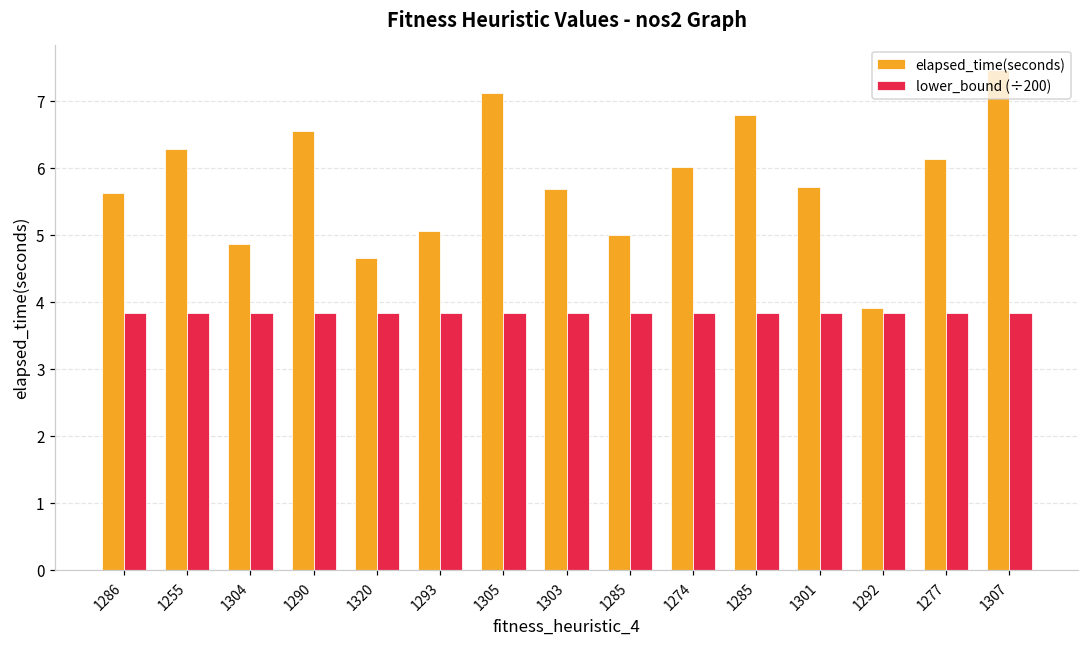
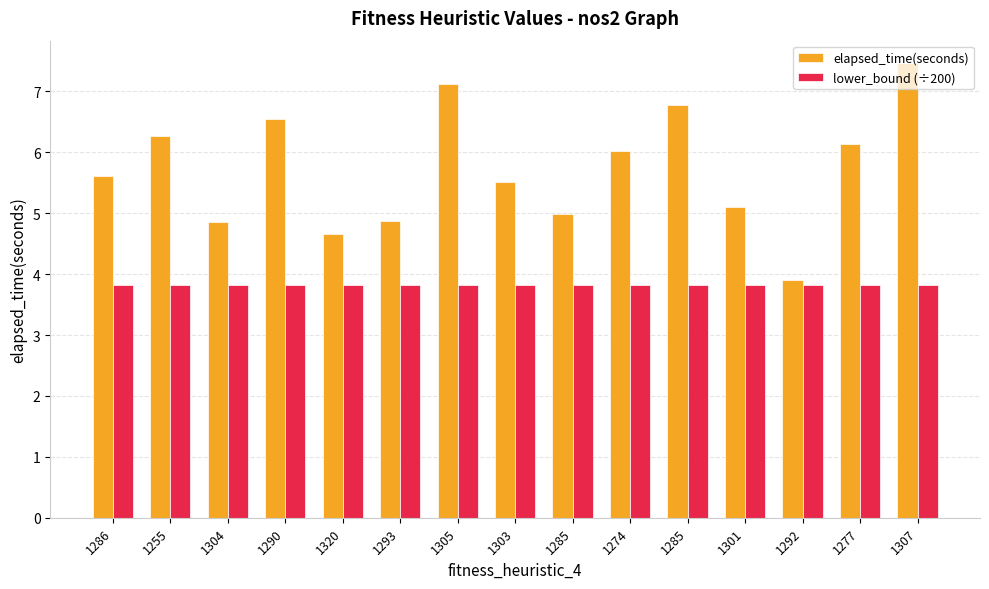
  {
    "elapsed_time(seconds)": {
      "1286": 5.6,
      "1255": 6.3,
      "1304": 4.9,
      "1290": 6.6,
      "1320": 4.7,
-     "1293": 5.0,
+     "1293": 4.9,
      "1305": 7.1,
-     "1303": 5.7,
+     "1303": 5.5,
      "1274": 6.0,
-     "1301": 5.7,
+     "1301": 5.1,
      "1292": 3.9,
      "1277": 6.1
    },
    "lower_bound (÷200)": {
      "1286": 3.8,
      "1255": 3.8,
      "1304": 3.8,
      "1290": 3.8,
      "1320": 3.8,
      "1293": 3.8,
      "1305": 3.8,
      "1303": 3.8,
      "1274": 3.8,
      "1301": 3.8,
      "1292": 3.8,
      "1277": 3.8,
      "1307": 3.8
    }
  }
